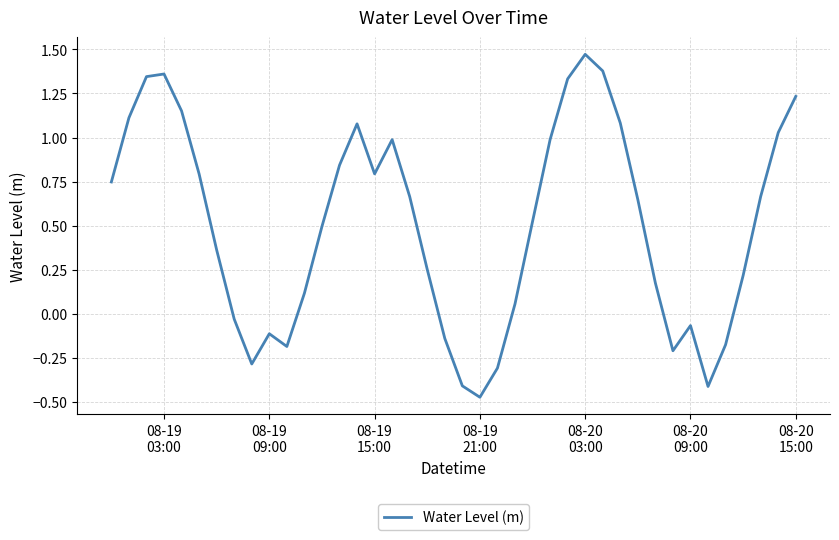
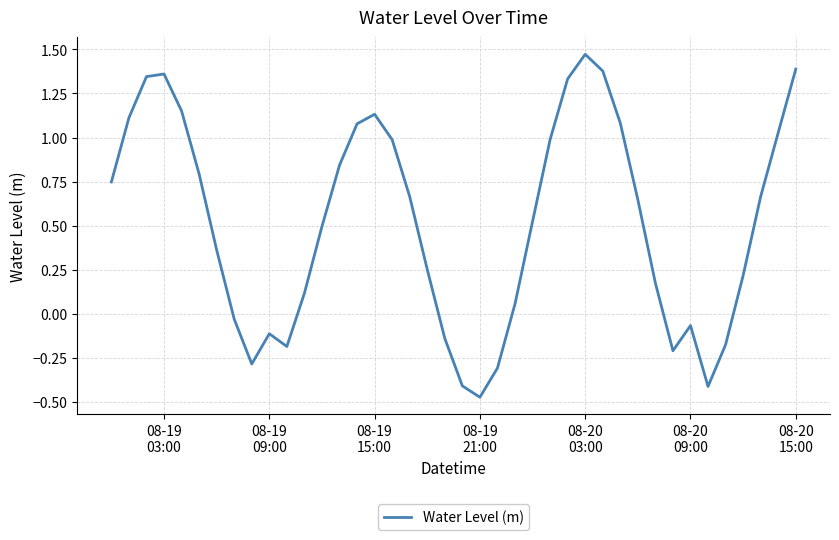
  {
    "08-19 03:00": 1.36,
    "08-19 09:00": -0.11,
-   "08-19 15:00": 0.79,
+   "08-19 15:00": 1.13,
    "08-19 21:00": -0.47,
    "08-20 03:00": 1.47,
    "08-20 09:00": -0.07,
-   "08-20 15:00": 1.23
+   "08-20 15:00": 1.39
  }
